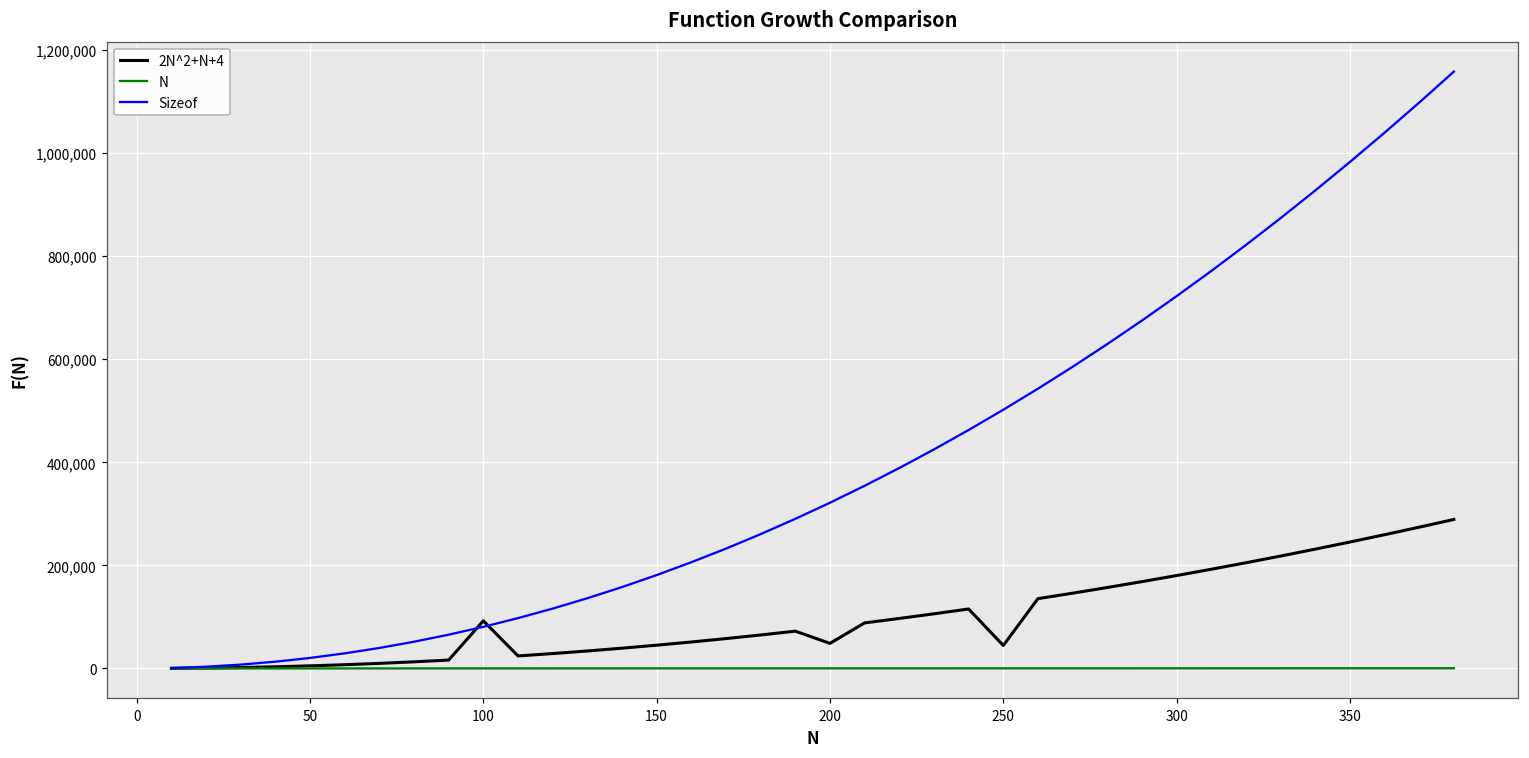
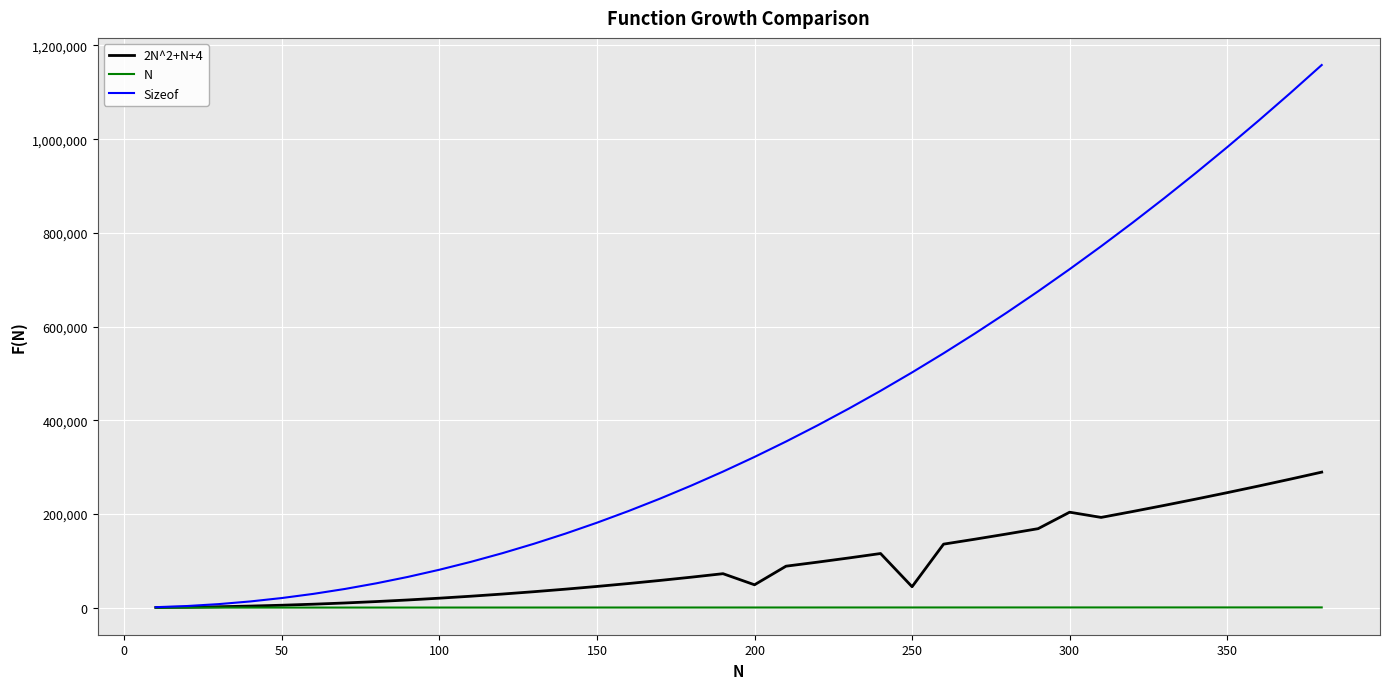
  {
    "2N^2+N+4": {
-     "100": "90,000",
+     "100": "20,000",
      "150": "50,000",
      "200": "50,000",
      "250": "40,000",
-     "300": "180,000",
+     "300": "200,000",
      "350": "250,000"
    },
    "N": {
      "100": "0",
      "150": "0",
      "200": "0",
      "250": "0",
      "300": "0",
      "350": "0"
    },
    "Sizeof": {
      "50": "20,000",
      "100": "80,000",
      "150": "180,000",
      "200": "320,000",
      "250": "500,000",
      "300": "720,000",
      "350": "980,000"
    }
  }
